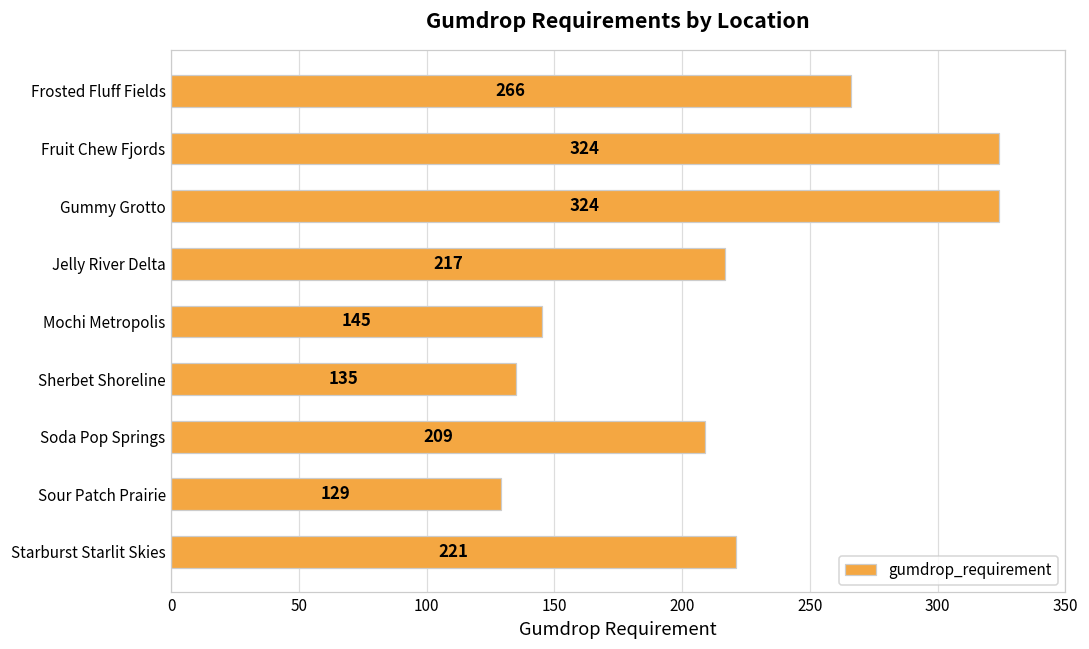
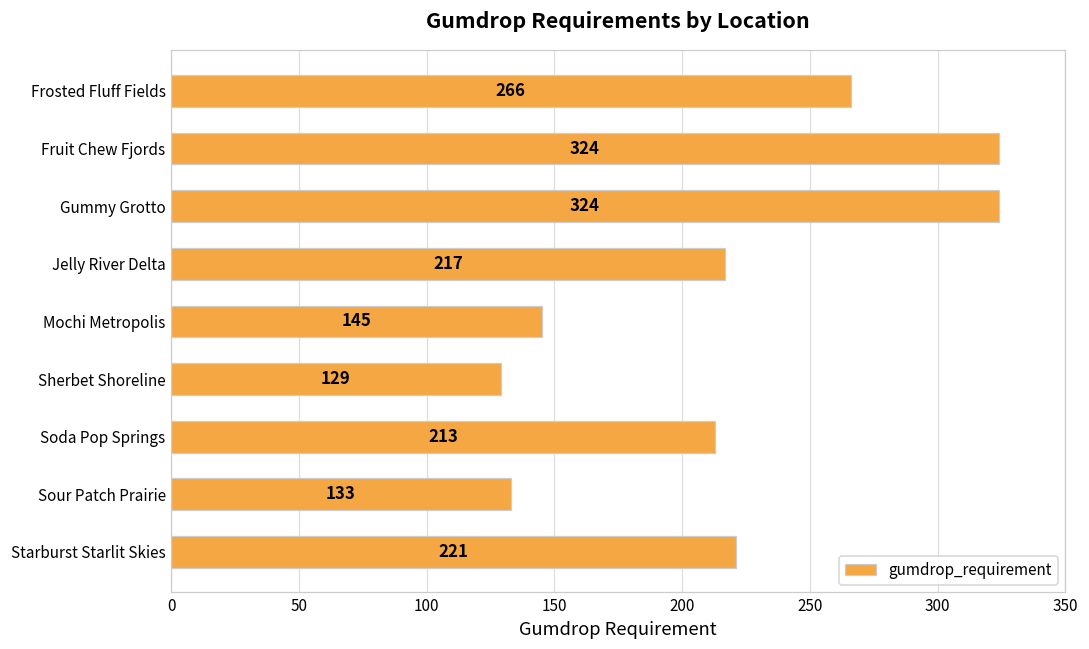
  {
    "Frosted Fluff Fields": 266,
    "Fruit Chew Fjords": 324,
    "Gummy Grotto": 324,
    "Jelly River Delta": 217,
    "Mochi Metropolis": 145,
-   "Sherbet Shoreline": 135,
-   "Soda Pop Springs": 209,
-   "Sour Patch Prairie": 129,
+   "Sherbet Shoreline": 129,
+   "Soda Pop Springs": 213,
+   "Sour Patch Prairie": 133,
    "Starburst Starlit Skies": 221
  }
